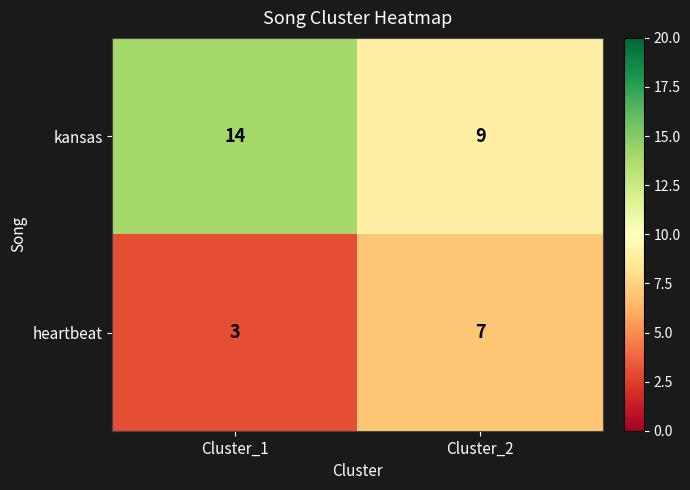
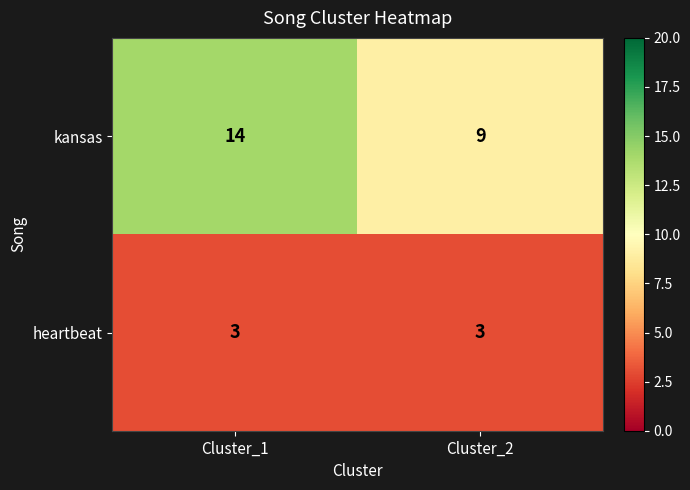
  {
    "kansas": {
      "Cluster_1": 14,
      "Cluster_2": 9
    },
    "heartbeat": {
      "Cluster_1": 3,
-     "Cluster_2": 7
+     "Cluster_2": 3
    }
  }
